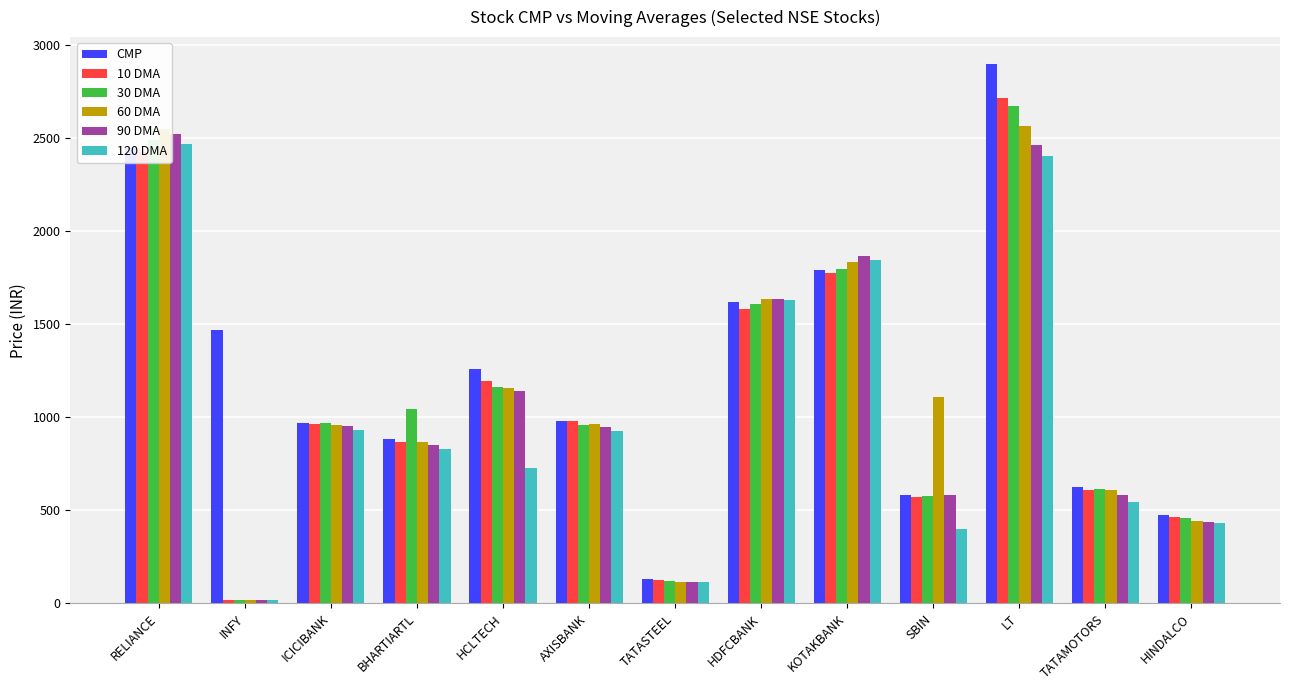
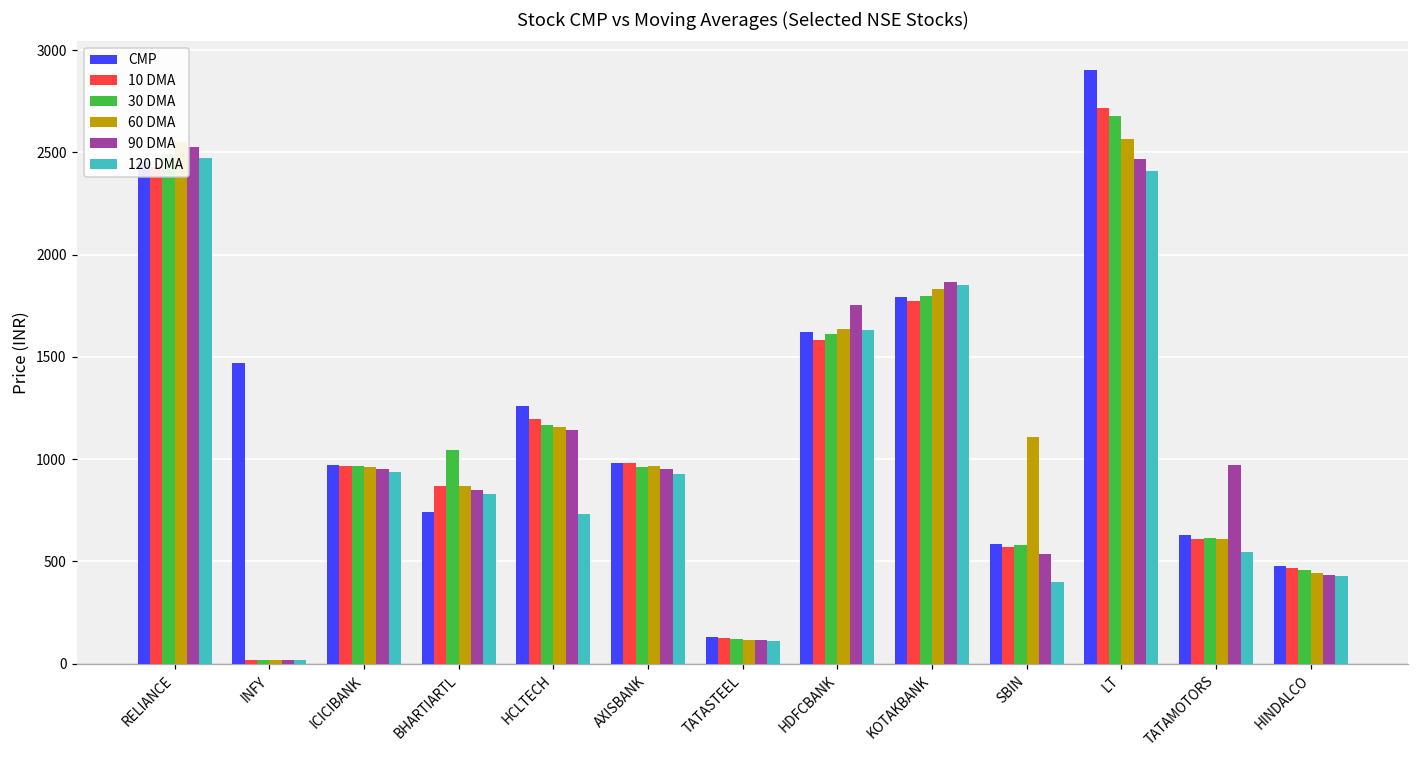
  {
    "CMP": {
      "INFY": 1470,
      "ICICIBANK": 970,
-     "BHARTIARTL": 880,
+     "BHARTIARTL": 740,
      "HCLTECH": 1260,
      "AXISBANK": 980,
      "TATASTEEL": 130,
      "HDFCBANK": 1620,
      "KOTAKBANK": 1790,
      "SBIN": 580,
      "LT": 2900,
      "TATAMOTORS": 630,
      "HINDALCO": 480
    },
    "10 DMA": {
      "INFY": 20,
      "ICICIBANK": 970,
      "BHARTIARTL": 870,
      "HCLTECH": 1190,
      "AXISBANK": 980,
      "TATASTEEL": 120,
      "HDFCBANK": 1580,
      "KOTAKBANK": 1770,
      "SBIN": 570,
      "LT": 2720,
      "TATAMOTORS": 610,
      "HINDALCO": 470
    },
    "30 DMA": {
      "INFY": 20,
      "ICICIBANK": 970,
      "BHARTIARTL": 1050,
      "HCLTECH": 1170,
      "AXISBANK": 960,
      "TATASTEEL": 120,
      "HDFCBANK": 1610,
      "KOTAKBANK": 1800,
      "SBIN": 580,
      "LT": 2680,
      "TATAMOTORS": 620,
      "HINDALCO": 460
    },
    "60 DMA": {
      "INFY": 20,
      "ICICIBANK": 960,
      "BHARTIARTL": 870,
      "HCLTECH": 1160,
      "AXISBANK": 960,
      "TATASTEEL": 120,
      "HDFCBANK": 1630,
      "KOTAKBANK": 1830,
      "SBIN": 1110,
      "LT": 2570,
      "TATAMOTORS": 610,
      "HINDALCO": 440
    },
    "90 DMA": {
      "RELIANCE": 2530,
      "INFY": 20,
      "ICICIBANK": 950,
      "BHARTIARTL": 850,
      "HCLTECH": 1140,
      "AXISBANK": 950,
      "TATASTEEL": 110,
-     "HDFCBANK": 1630,
+     "HDFCBANK": 1750,
      "KOTAKBANK": 1870,
-     "SBIN": 580,
+     "SBIN": 540,
      "LT": 2470,
-     "TATAMOTORS": 580,
+     "TATAMOTORS": 970,
      "HINDALCO": 440
    },
    "120 DMA": {
      "RELIANCE": 2470,
      "INFY": 20,
      "ICICIBANK": 930,
      "BHARTIARTL": 830,
      "HCLTECH": 730,
      "AXISBANK": 930,
      "TATASTEEL": 110,
      "HDFCBANK": 1630,
      "KOTAKBANK": 1850,
      "SBIN": 400,
      "LT": 2410,
      "TATAMOTORS": 550,
      "HINDALCO": 430
    }
  }
